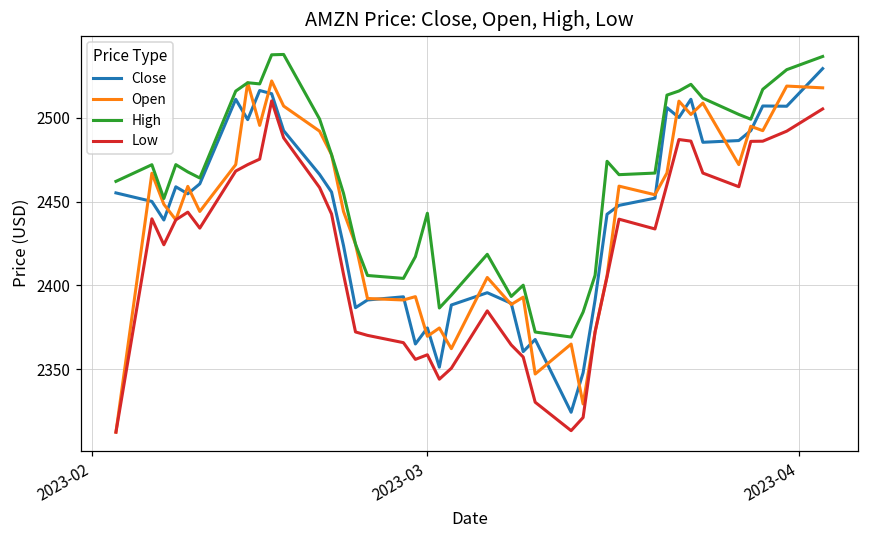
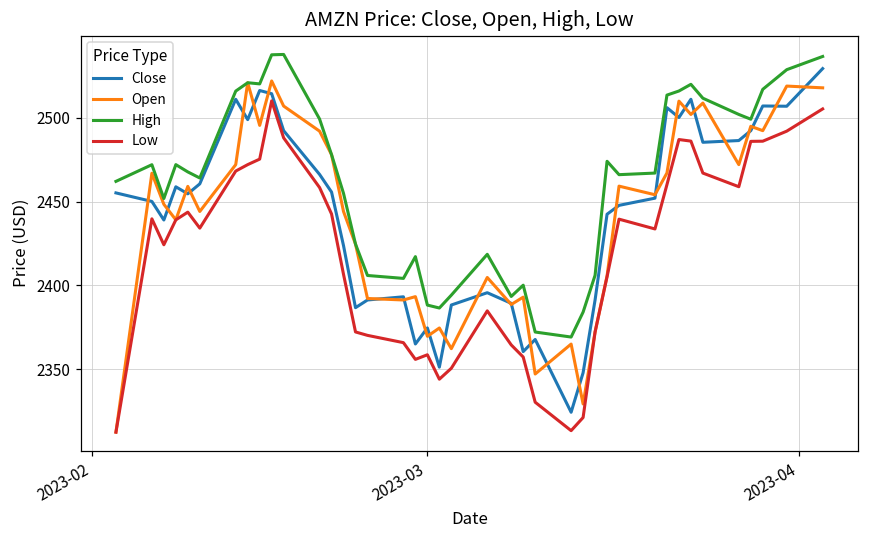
  {
    "Close": {
      "2023-03": 2375
    },
    "Open": {
      "2023-03": 2370
    },
    "High": {
-     "2023-03": 2443
+     "2023-03": 2388
    },
    "Low": {
      "2023-03": 2359
    }
  }
